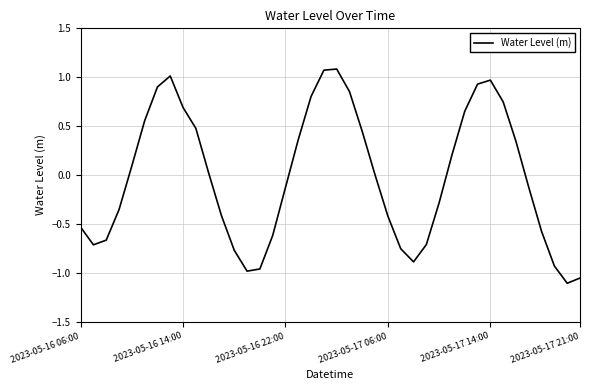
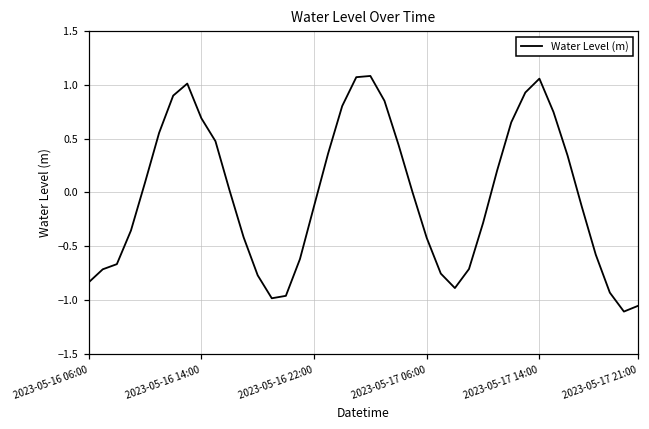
  {
-   "2023-05-16 06:00": -0.5,
+   "2023-05-16 06:00": -0.8,
    "2023-05-16 14:00": 0.7,
    "2023-05-16 22:00": -0.1,
    "2023-05-17 06:00": -0.4,
-   "2023-05-17 14:00": 1.0,
+   "2023-05-17 14:00": 1.1,
    "2023-05-17 21:00": -1.1
  }
